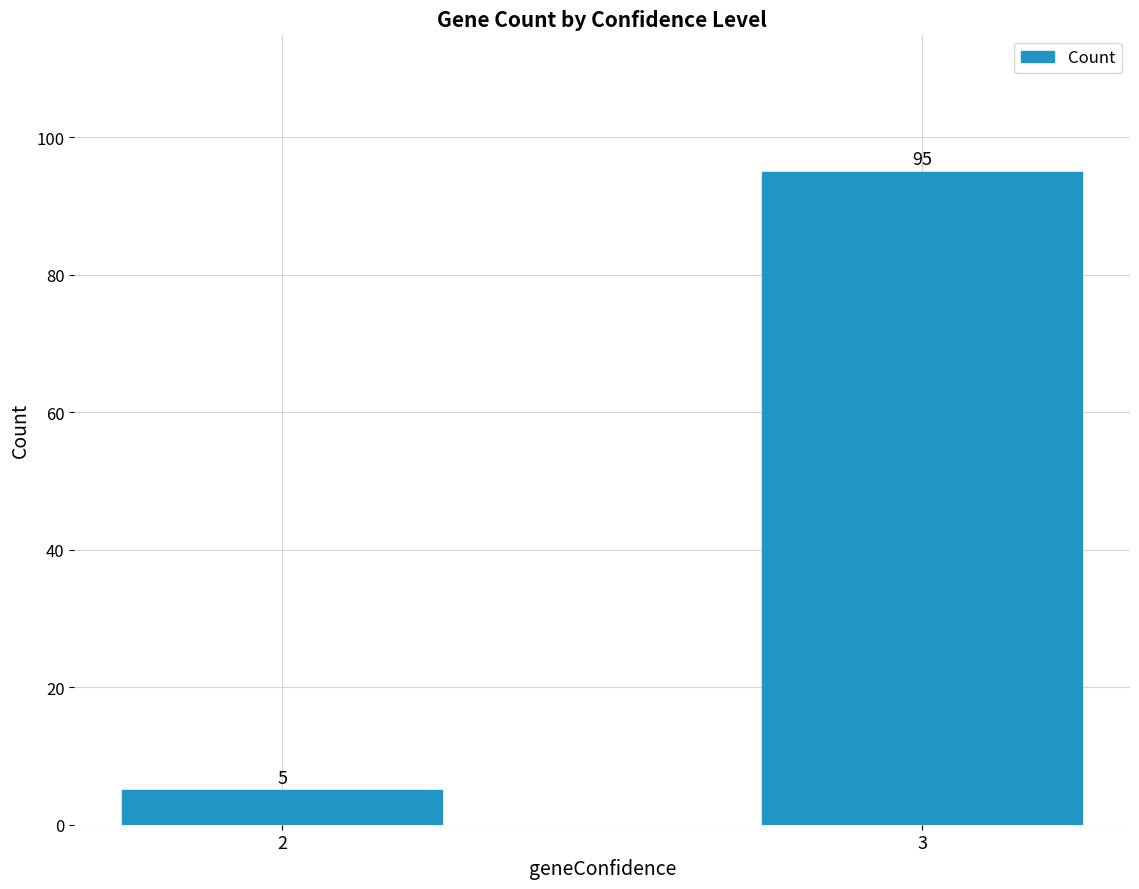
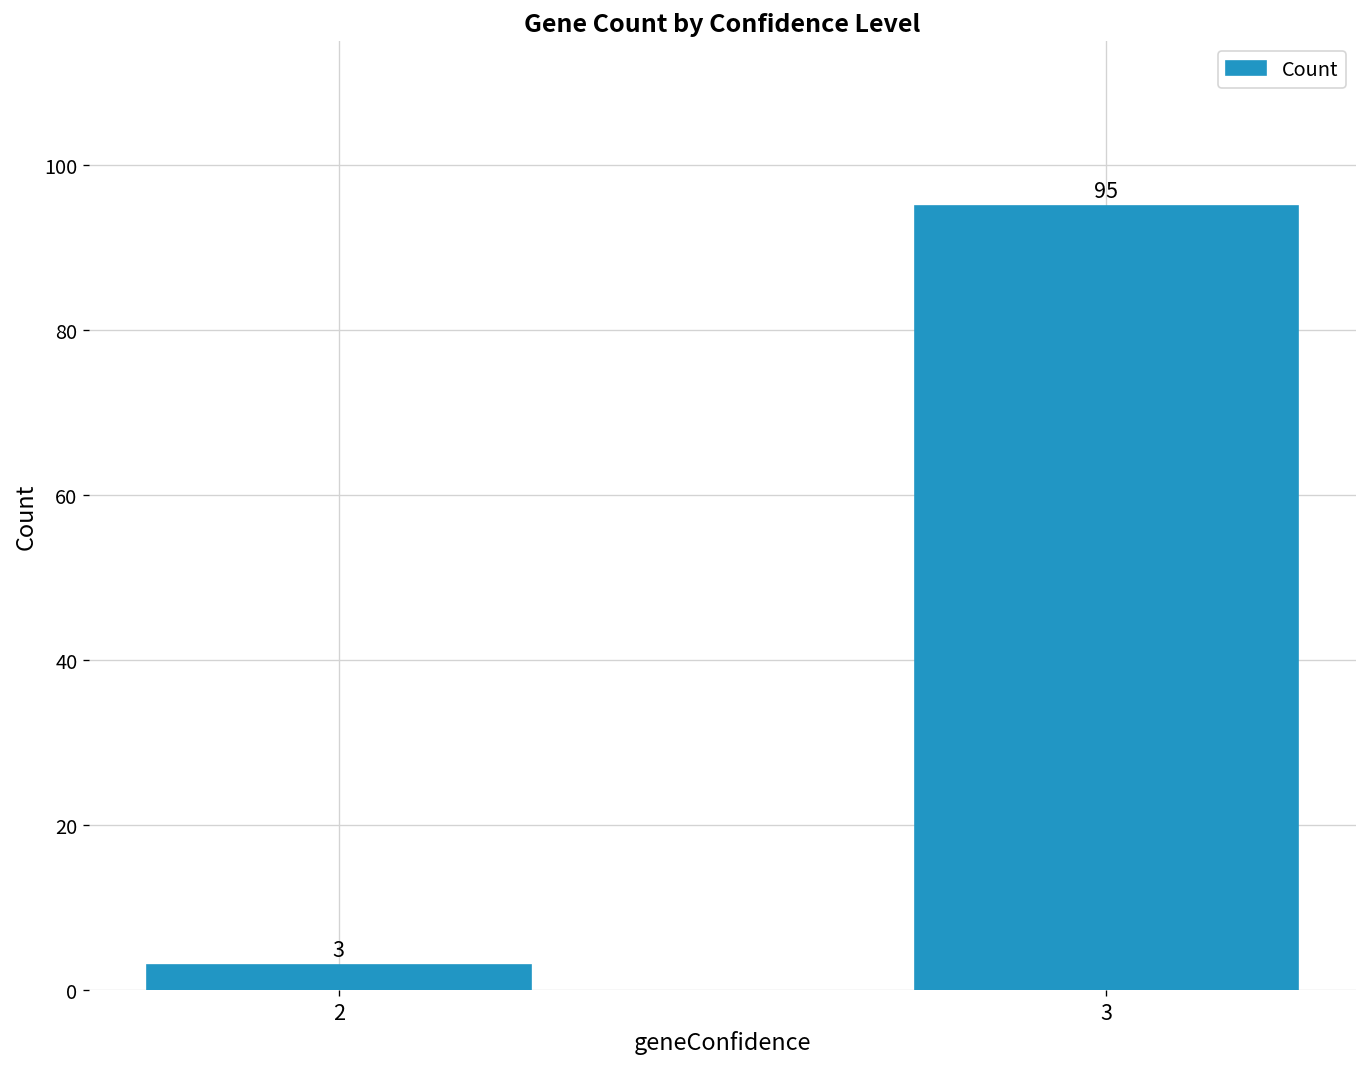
  {
-   "2": 5,
+   "2": 3,
    "3": 95
  }
